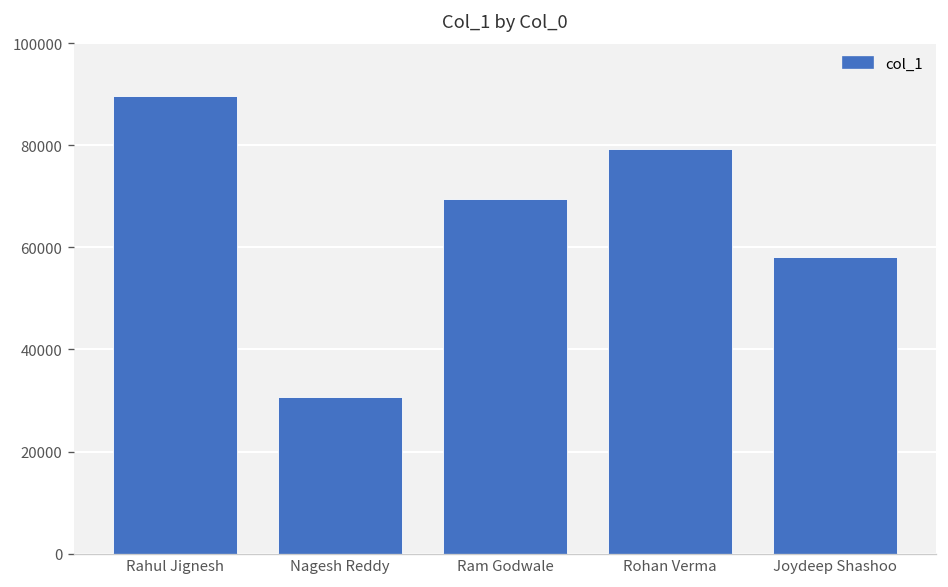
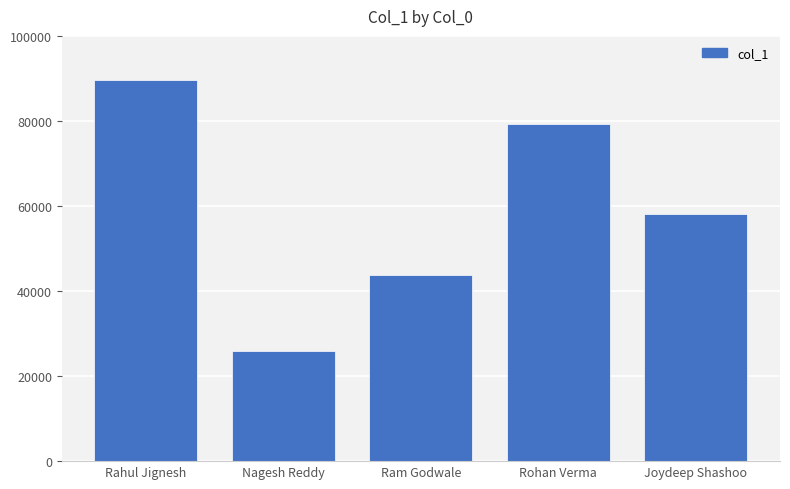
  {
    "Rahul Jignesh": 90000,
-   "Nagesh Reddy": 31000,
-   "Ram Godwale": 70000,
+   "Nagesh Reddy": 26000,
+   "Ram Godwale": 44000,
    "Rohan Verma": 79000,
    "Joydeep Shashoo": 58000
  }
